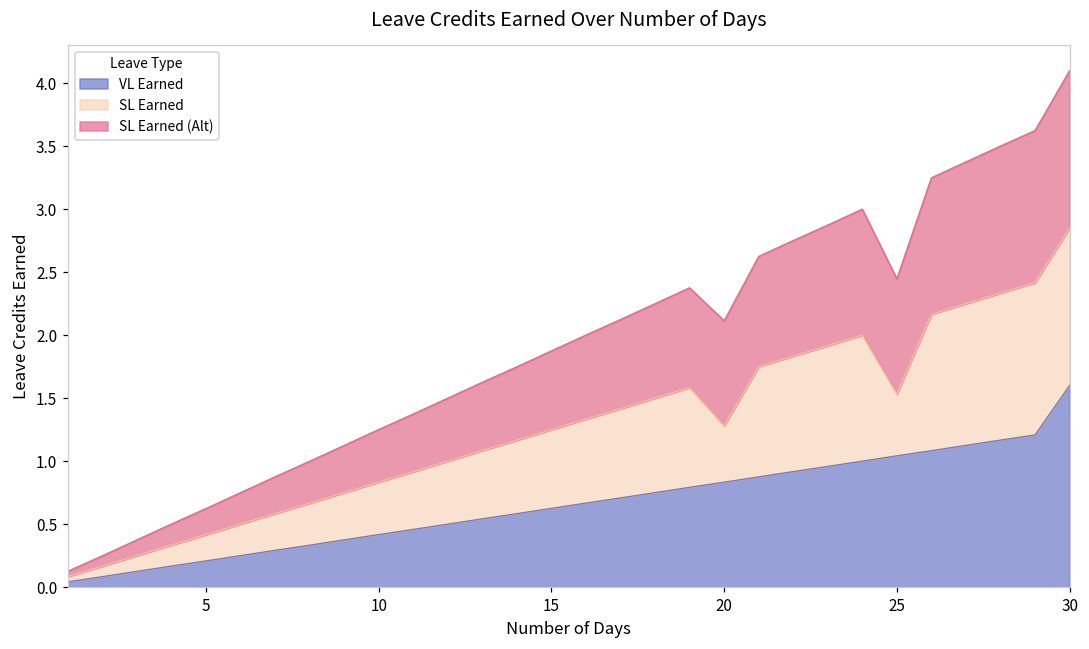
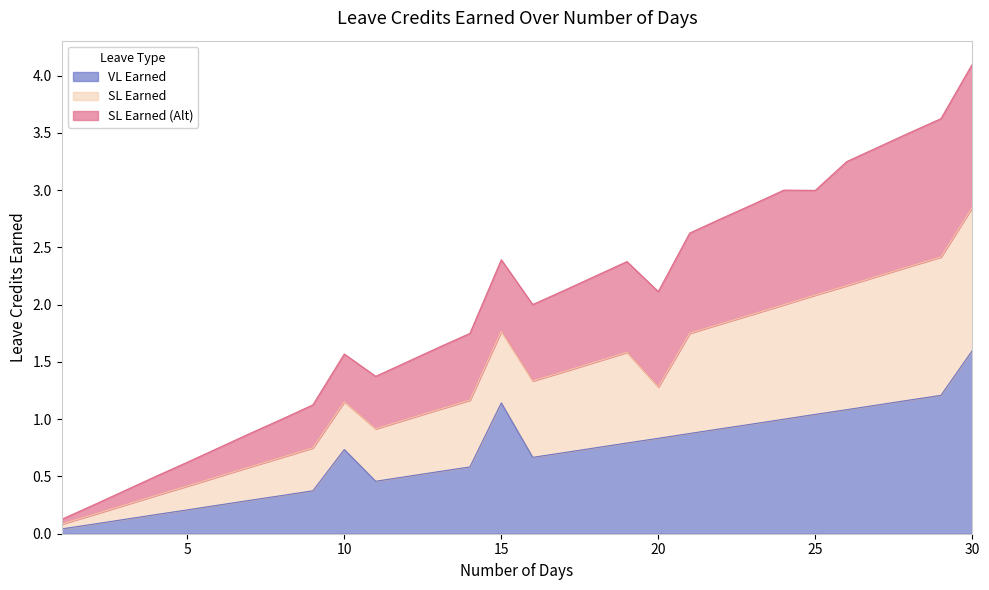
  {
    "VL Earned": {
      "5": 0.21,
-     "10": 0.42,
-     "15": 0.63,
+     "10": 0.74,
+     "15": 1.14,
      "20": 0.83,
      "25": 1.04,
      "30": 1.60
    },
    "SL Earned": {
      "5": 0.21,
      "10": 0.42,
      "15": 0.63,
      "20": 0.45,
-     "25": 0.49,
+     "25": 1.04,
      "30": 1.25
    },
    "SL Earned (Alt)": {
      "5": 0.21,
      "10": 0.42,
      "15": 0.63,
      "20": 0.83,
      "25": 0.91,
      "30": 1.25
    }
  }
